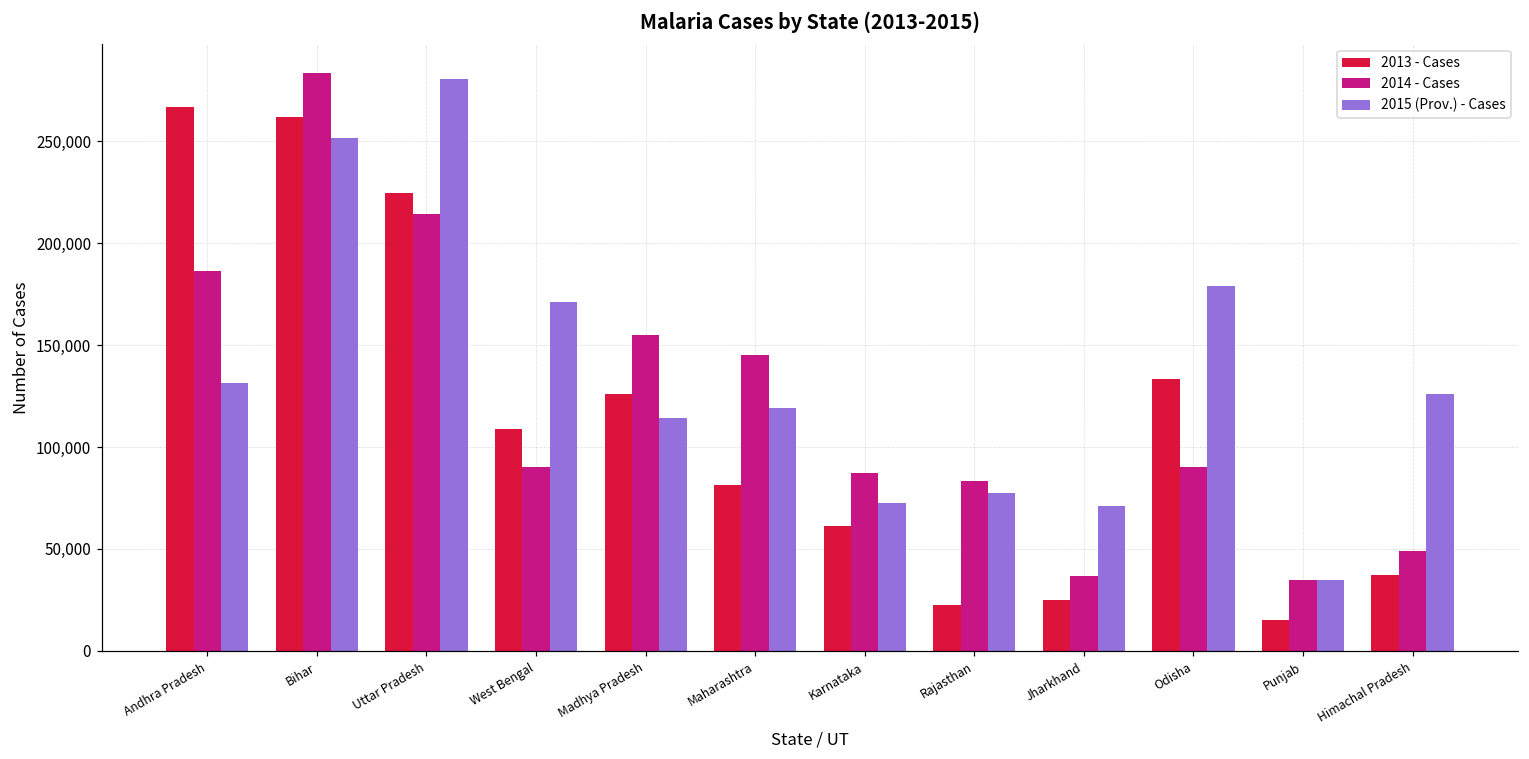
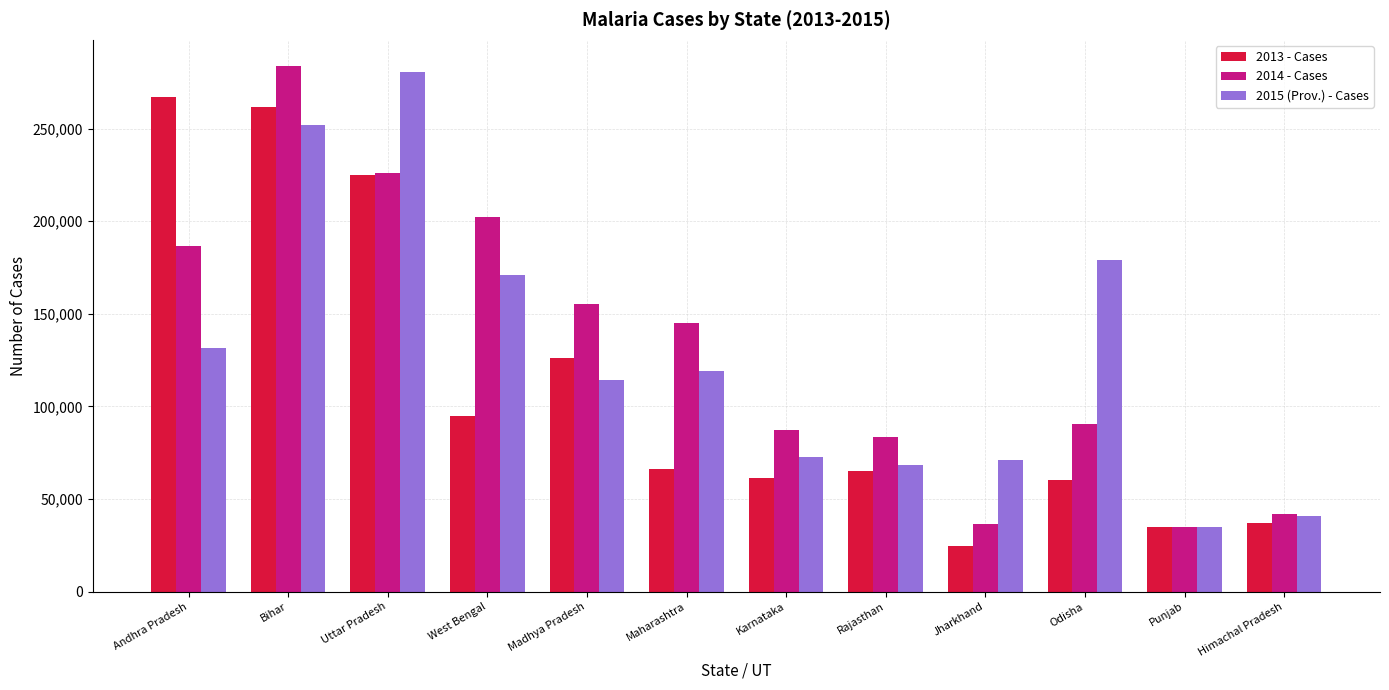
  {
    "2013 - Cases": {
      "Andhra Pradesh": "267,000",
      "Bihar": "262,000",
      "Uttar Pradesh": "225,000",
-     "West Bengal": "109,000",
+     "West Bengal": "95,000",
      "Madhya Pradesh": "126,000",
-     "Maharashtra": "81,000",
+     "Maharashtra": "66,000",
      "Karnataka": "61,000",
-     "Rajasthan": "23,000",
+     "Rajasthan": "65,000",
      "Jharkhand": "25,000",
-     "Odisha": "133,000",
-     "Punjab": "15,000",
+     "Odisha": "60,000",
+     "Punjab": "35,000",
      "Himachal Pradesh": "37,000"
    },
    "2014 - Cases": {
      "Andhra Pradesh": "186,000",
      "Bihar": "284,000",
-     "Uttar Pradesh": "215,000",
-     "West Bengal": "90,000",
+     "Uttar Pradesh": "226,000",
+     "West Bengal": "202,000",
      "Madhya Pradesh": "155,000",
      "Maharashtra": "145,000",
      "Karnataka": "87,000",
      "Rajasthan": "84,000",
      "Jharkhand": "37,000",
      "Odisha": "90,000",
      "Punjab": "35,000",
-     "Himachal Pradesh": "49,000"
+     "Himachal Pradesh": "42,000"
    },
    "2015 (Prov.) - Cases": {
      "Andhra Pradesh": "132,000",
      "Bihar": "252,000",
      "Uttar Pradesh": "281,000",
      "West Bengal": "171,000",
      "Madhya Pradesh": "114,000",
      "Maharashtra": "119,000",
      "Karnataka": "73,000",
-     "Rajasthan": "77,000",
+     "Rajasthan": "68,000",
      "Jharkhand": "71,000",
      "Odisha": "179,000",
      "Punjab": "35,000",
-     "Himachal Pradesh": "126,000"
+     "Himachal Pradesh": "41,000"
    }
  }
